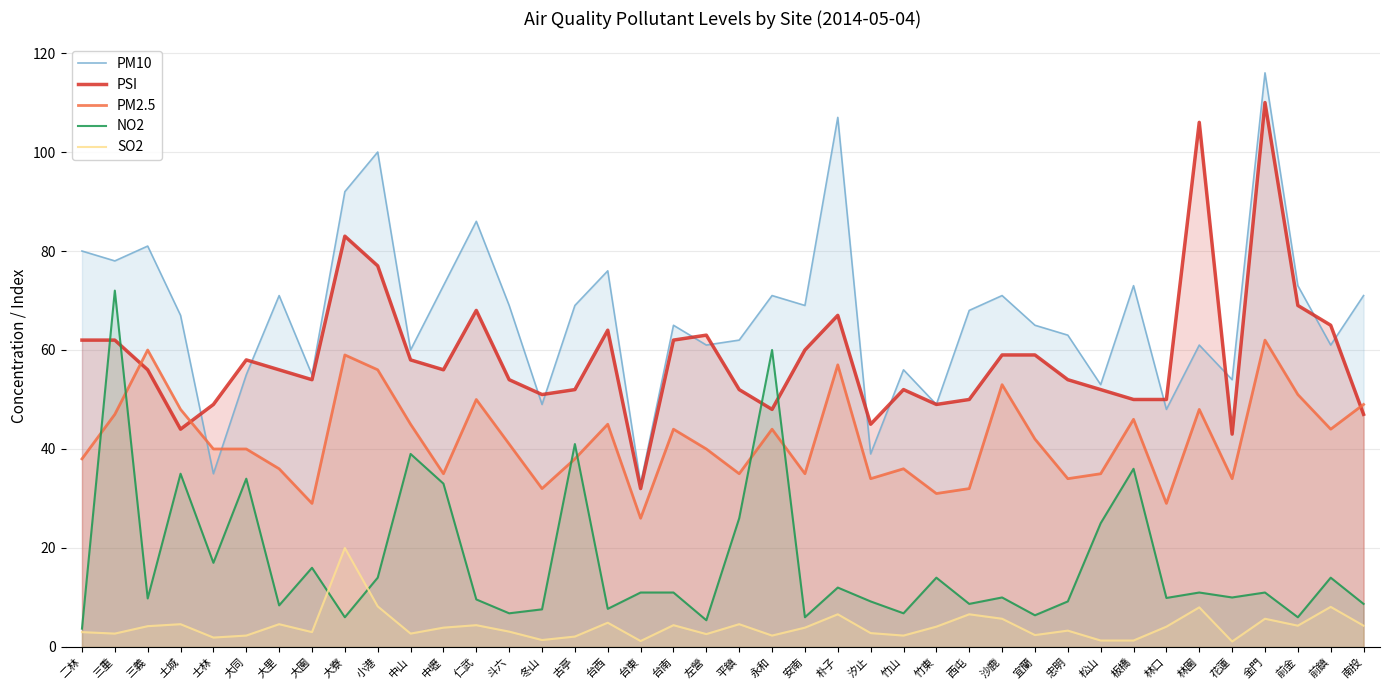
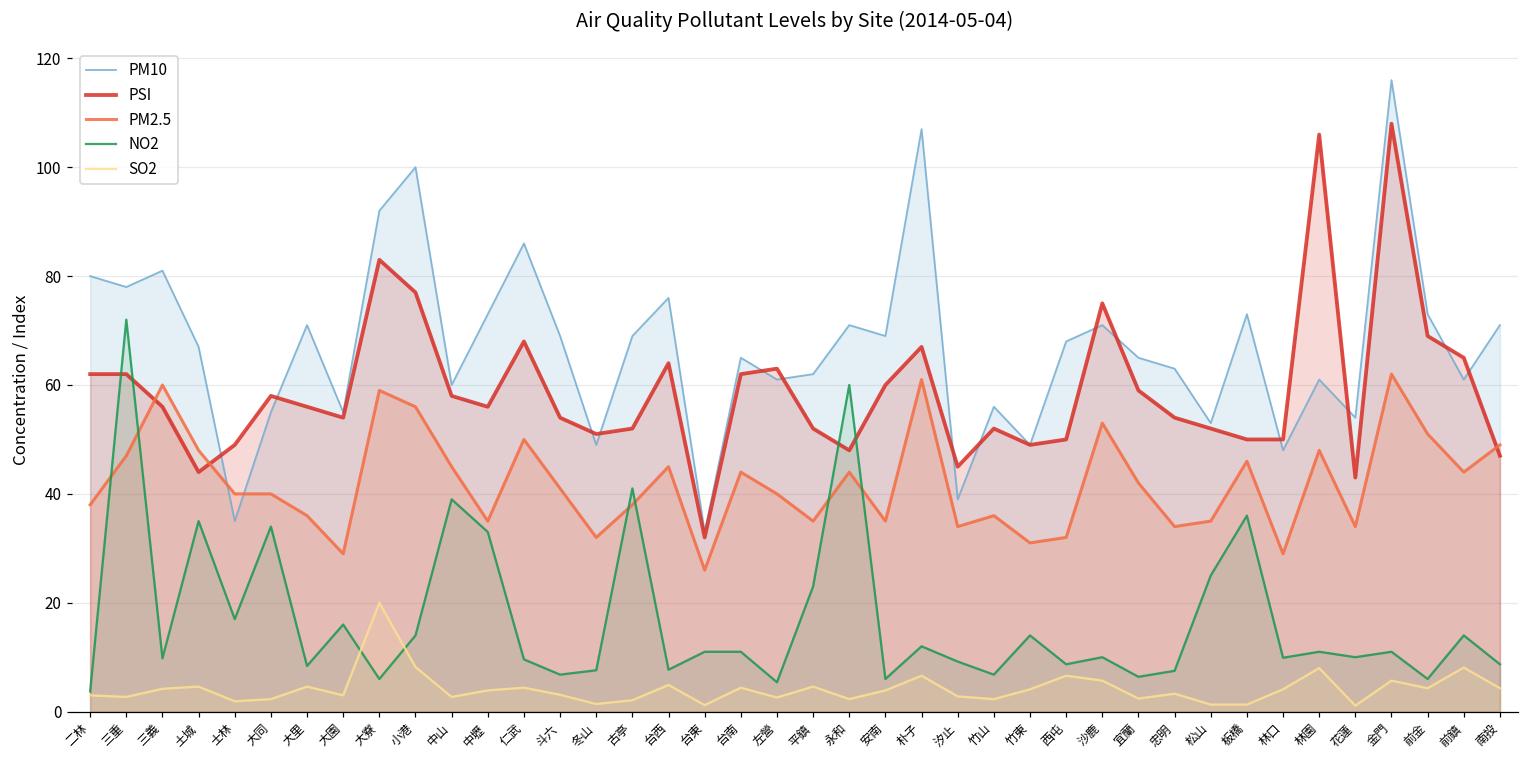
  {
    "PM10": {
      "二林": 80,
      "三重": 78,
      "三義": 81,
      "土城": 67,
      "士林": 35,
      "大同": 55,
      "大里": 71,
      "大園": 55,
      "大寮": 92,
      "小港": 100,
      "中山": 60,
      "中壢": 73,
      "仁武": 86,
      "斗六": 69,
      "冬山": 49,
      "古亭": 69,
      "台西": 76,
      "台東": 33,
      "台南": 65,
      "左營": 61,
      "平鎮": 62,
      "永和": 71,
      "安南": 69,
      "朴子": 107,
      "汐止": 39,
      "竹山": 56,
      "西屯": 68,
      "沙鹿": 71,
      "宜蘭": 65,
      "忠明": 63,
      "松山": 53,
      "板橋": 73,
      "林口": 48,
      "林園": 61,
      "花蓮": 54,
      "金門": 116,
      "前金": 73,
      "前鎮": 61,
      "南投": 71
    },
    "PSI": {
      "二林": 62,
      "三重": 62,
      "三義": 56,
      "土城": 44,
      "士林": 49,
      "大同": 58,
      "大里": 56,
      "大園": 54,
      "大寮": 83,
      "小港": 77,
      "中山": 58,
      "中壢": 56,
      "仁武": 68,
      "斗六": 54,
      "冬山": 51,
      "古亭": 52,
      "台西": 64,
      "台東": 32,
      "台南": 62,
      "左營": 63,
      "平鎮": 52,
      "永和": 48,
      "安南": 60,
      "朴子": 67,
      "汐止": 45,
      "竹山": 52,
      "西屯": 50,
-     "沙鹿": 59,
+     "沙鹿": 75,
      "宜蘭": 59,
      "忠明": 54,
      "松山": 52,
      "板橋": 50,
      "林口": 50,
      "林園": 106,
      "花蓮": 43,
-     "金門": 110,
+     "金門": 108,
      "前金": 69,
      "前鎮": 65,
      "南投": 47
    },
    "PM2.5": {
      "二林": 38,
      "三重": 47,
      "三義": 60,
      "土城": 48,
      "士林": 40,
      "大同": 40,
      "大里": 36,
      "大園": 29,
      "大寮": 59,
      "小港": 56,
      "中山": 45,
      "中壢": 35,
      "仁武": 50,
      "斗六": 41,
      "冬山": 32,
      "古亭": 38,
      "台西": 45,
      "台東": 26,
      "台南": 44,
      "左營": 40,
      "平鎮": 35,
      "永和": 44,
      "安南": 35,
-     "朴子": 57,
+     "朴子": 61,
      "汐止": 34,
      "竹山": 36,
      "竹東": 31,
      "西屯": 32,
      "沙鹿": 53,
      "宜蘭": 42,
      "忠明": 34,
      "松山": 35,
      "板橋": 46,
      "林口": 29,
      "林園": 48,
      "花蓮": 34,
      "金門": 62,
      "前金": 51,
      "前鎮": 44,
      "南投": 49
    },
    "NO2": {
      "二林": 4,
      "三重": 72,
      "三義": 10,
      "土城": 35,
      "士林": 17,
      "大同": 34,
      "大里": 8,
      "大園": 16,
      "大寮": 6,
      "小港": 14,
      "中山": 39,
      "中壢": 33,
      "仁武": 10,
      "斗六": 7,
      "冬山": 8,
      "古亭": 41,
      "台西": 8,
      "台東": 11,
      "台南": 11,
      "左營": 5,
-     "平鎮": 26,
+     "平鎮": 23,
      "永和": 60,
      "安南": 6,
      "朴子": 12,
      "汐止": 9,
      "竹山": 7,
      "竹東": 14,
      "西屯": 9,
      "沙鹿": 10,
      "宜蘭": 6,
-     "忠明": 9,
+     "忠明": 8,
      "松山": 25,
      "板橋": 36,
      "林口": 10,
      "林園": 11,
      "花蓮": 10,
      "金門": 11,
      "前金": 6,
      "前鎮": 14,
      "南投": 9
    },
    "SO2": {
      "二林": 3,
      "三重": 3,
      "三義": 4,
      "土城": 5,
      "士林": 2,
      "大同": 2,
      "大里": 5,
      "大園": 3,
      "大寮": 20,
      "小港": 8,
      "中山": 3,
      "中壢": 4,
      "仁武": 4,
      "斗六": 3,
      "冬山": 1,
      "古亭": 2,
      "台西": 5,
      "台東": 1,
      "台南": 4,
      "左營": 3,
      "平鎮": 5,
      "永和": 2,
      "安南": 4,
      "朴子": 7,
      "汐止": 3,
      "竹山": 2,
      "竹東": 4,
      "西屯": 7,
      "沙鹿": 6,
      "宜蘭": 2,
      "忠明": 3,
      "松山": 1,
      "板橋": 1,
      "林口": 4,
      "林園": 8,
      "花蓮": 1,
      "金門": 6,
      "前金": 4,
      "前鎮": 8,
      "南投": 4
    }
  }
